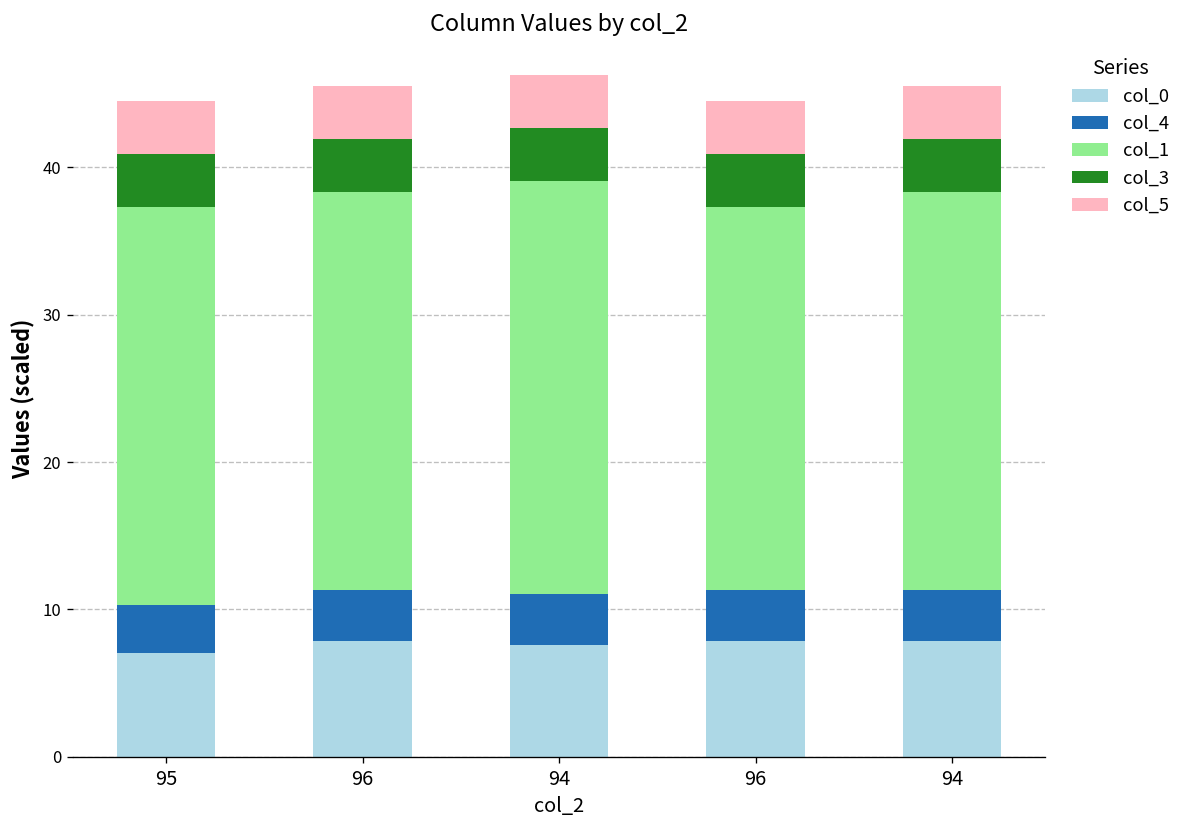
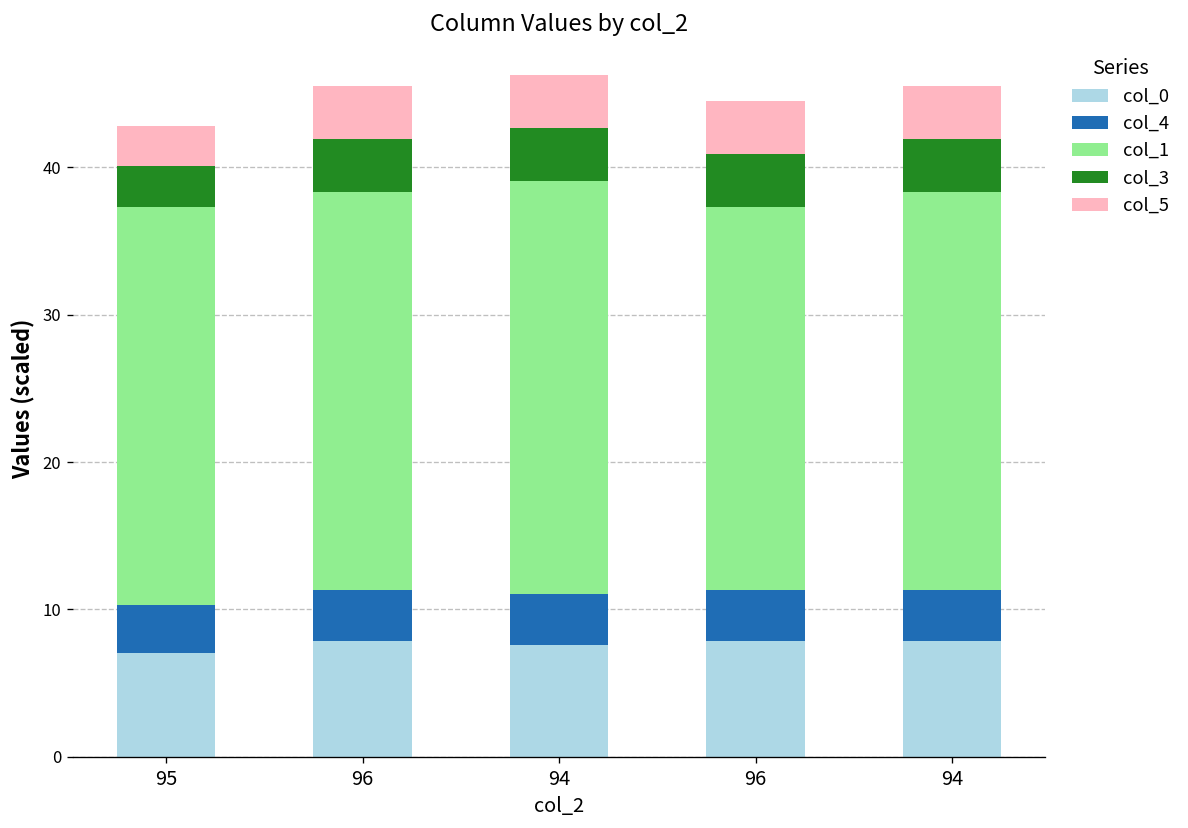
  {
    "col_0": {
      "95": 7.1
    },
    "col_4": {
      "95": 3.3
    },
    "col_1": {
      "95": 27.0
    },
    "col_3": {
-     "95": 3.6
+     "95": 2.7
    },
    "col_5": {
-     "95": 3.6
+     "95": 2.7
    }
  }
